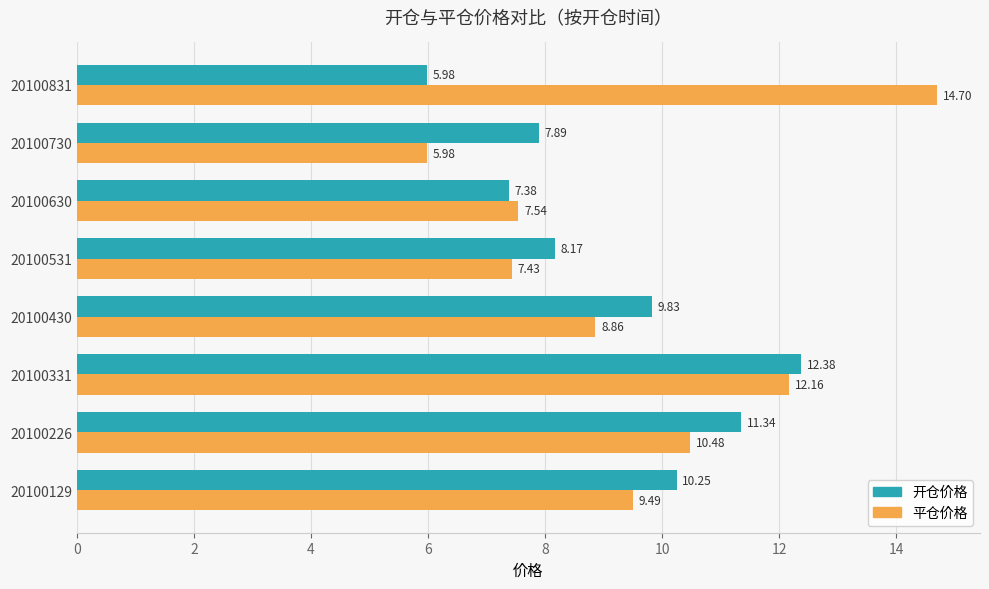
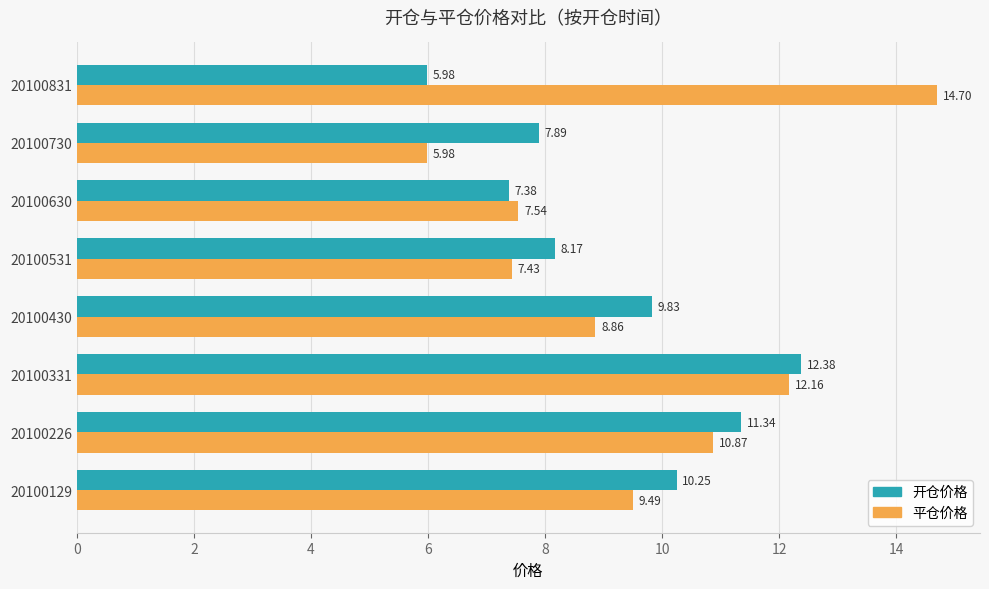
  {
    "开仓价格": {
      "20100831": 5.98,
      "20100730": 7.89,
      "20100630": 7.38,
      "20100531": 8.17,
      "20100430": 9.83,
      "20100331": 12.38,
      "20100226": 11.34,
      "20100129": 10.25
    },
    "平仓价格": {
      "20100831": 14.70,
      "20100730": 5.98,
      "20100630": 7.54,
      "20100531": 7.43,
      "20100430": 8.86,
      "20100331": 12.16,
-     "20100226": 10.48,
+     "20100226": 10.87,
      "20100129": 9.49
    }
  }
